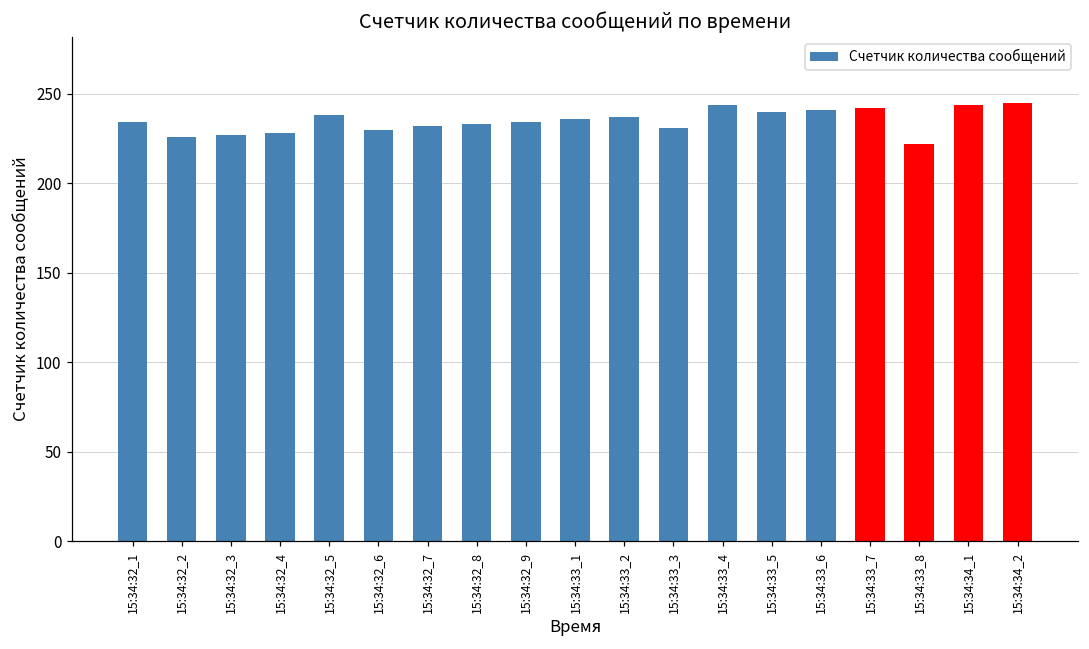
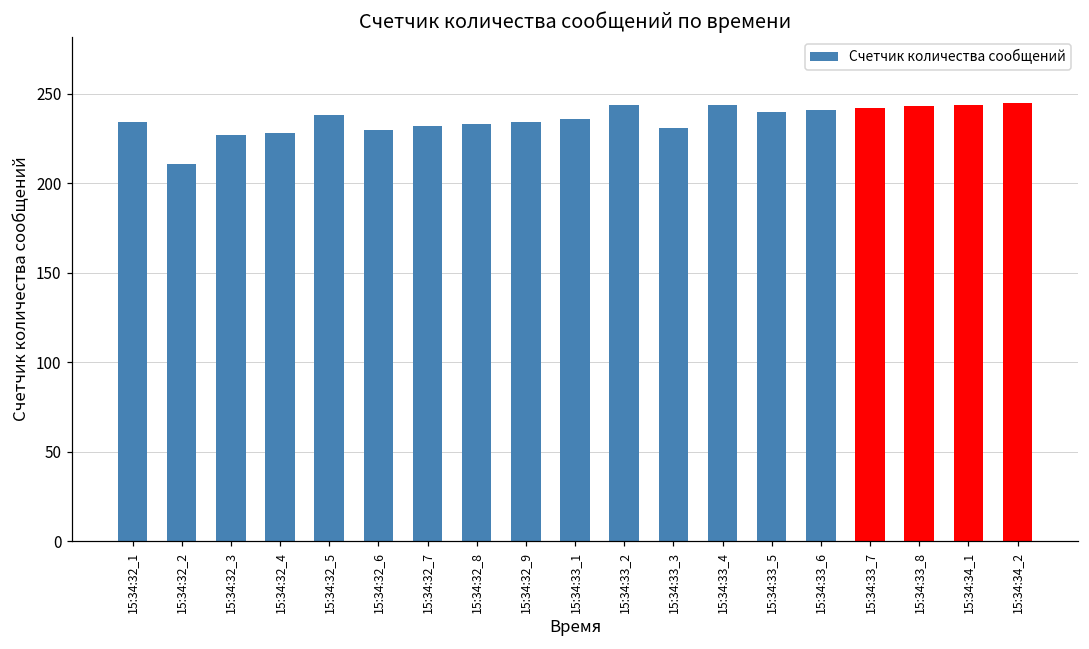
  {
    "15:34:32_1": 234,
-   "15:34:32_2": 226,
+   "15:34:32_2": 211,
    "15:34:32_3": 227,
    "15:34:32_4": 228,
    "15:34:32_5": 238,
    "15:34:32_6": 230,
    "15:34:32_7": 232,
    "15:34:32_8": 233,
    "15:34:32_9": 234,
    "15:34:33_1": 236,
-   "15:34:33_2": 237,
+   "15:34:33_2": 244,
    "15:34:33_3": 231,
    "15:34:33_4": 244,
    "15:34:33_5": 240,
    "15:34:33_6": 241,
    "15:34:33_7": 242,
-   "15:34:33_8": 222,
+   "15:34:33_8": 243,
    "15:34:34_1": 244,
    "15:34:34_2": 245
  }
